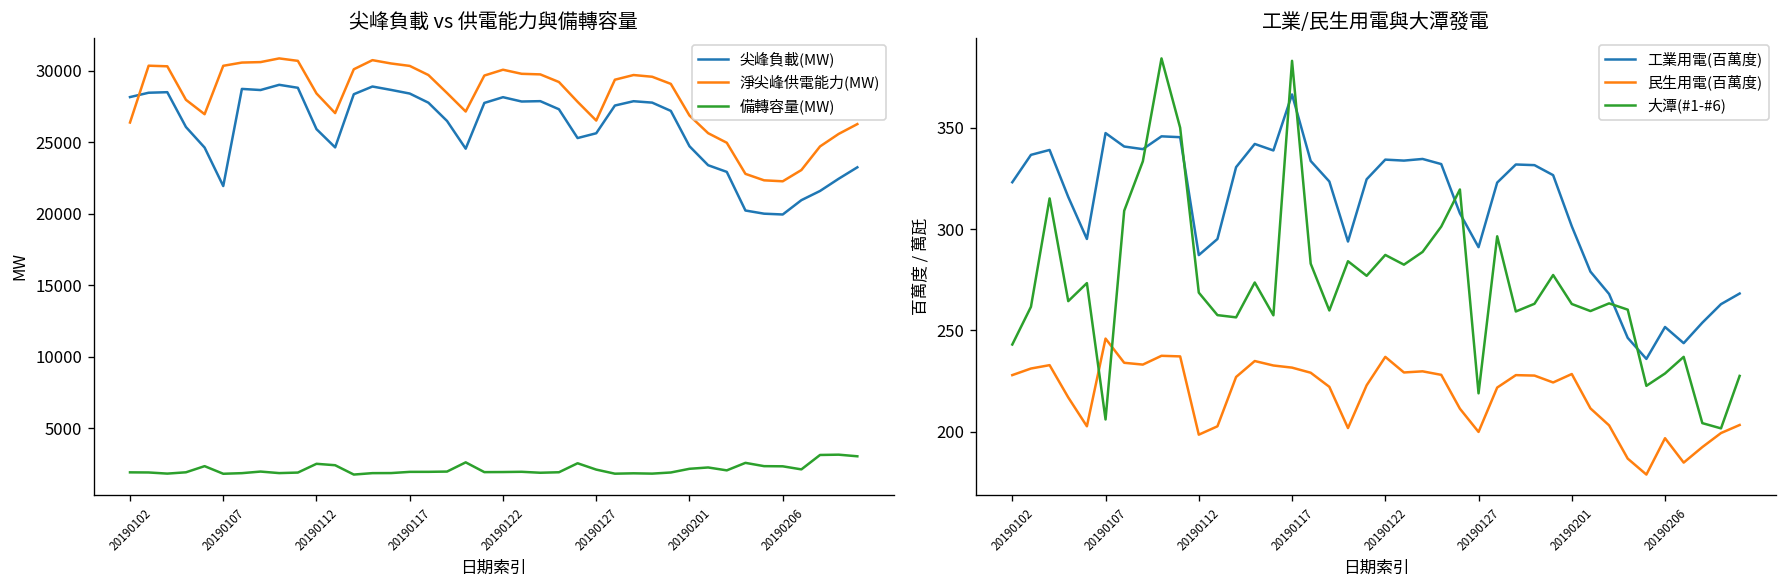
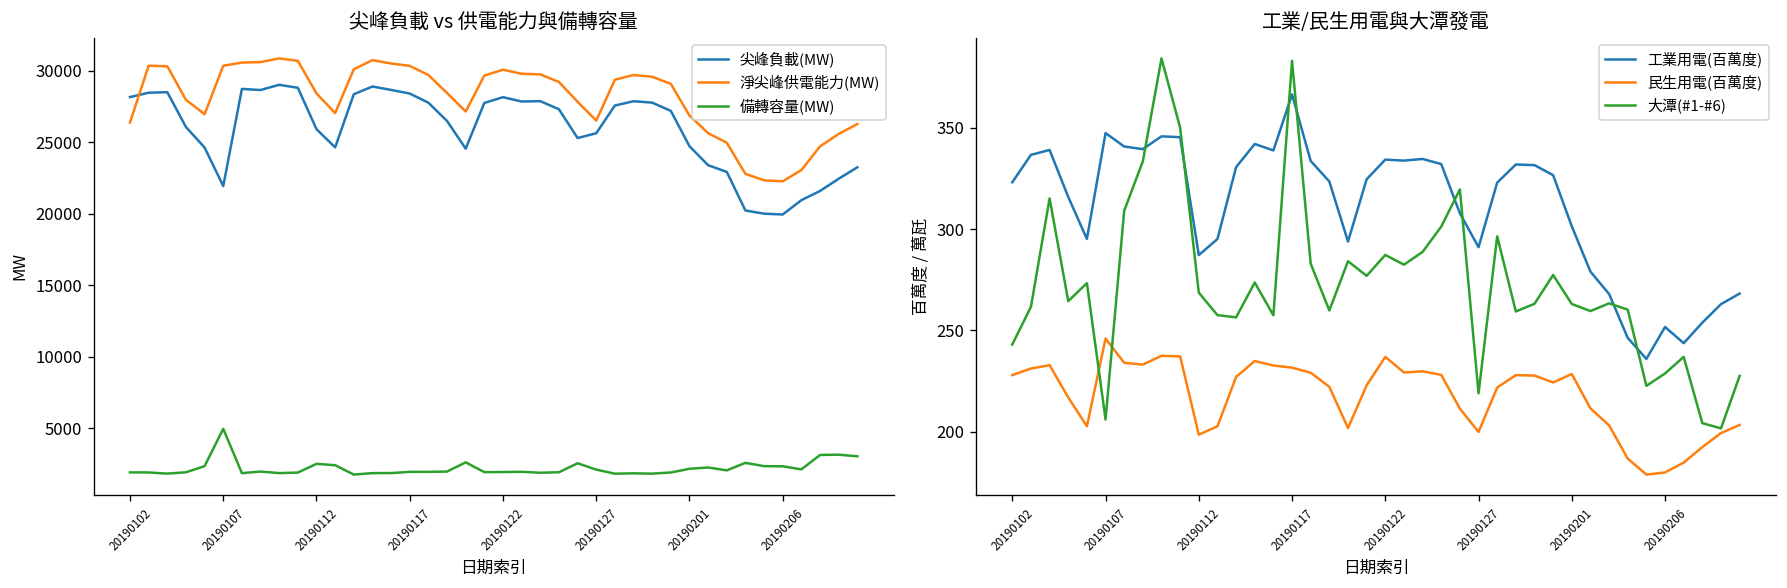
  {
    "尖峰負載 vs 供電能力與備轉容量": {
      "尖峰負載(MW)": {
        "20190102": 28100,
        "20190107": 21900,
        "20190112": 25900,
        "20190117": 28400,
        "20190122": 28100,
        "20190127": 25600,
        "20190201": 24700,
        "20190206": 19900
      },
      "淨尖峰供電能力(MW)": {
        "20190102": 26400,
        "20190107": 30300,
        "20190112": 28400,
        "20190117": 30300,
        "20190122": 30100,
        "20190127": 26500,
        "20190201": 26900,
        "20190206": 22300
      },
      "備轉容量(MW)": {
        "20190102": 1900,
-       "20190107": 1800,
+       "20190107": 4900,
        "20190112": 2500,
        "20190117": 1900,
        "20190122": 1900,
        "20190127": 2100,
        "20190201": 2100,
        "20190206": 2300
      }
    },
    "工業/民生用電與大潭發電": {
      "工業用電(百萬度)": {
        "20190102": 323,
        "20190107": 347,
        "20190112": 287,
        "20190117": 366,
        "20190122": 334,
        "20190127": 291,
        "20190201": 301,
        "20190206": 252
      },
      "民生用電(百萬度)": {
        "20190102": 228,
        "20190107": 246,
        "20190112": 199,
        "20190117": 232,
        "20190122": 237,
        "20190127": 200,
        "20190201": 228,
-       "20190206": 197
+       "20190206": 180
      },
      "大潭(#1-#6)": {
        "20190102": 243,
        "20190107": 206,
        "20190112": 269,
        "20190117": 383,
        "20190122": 287,
        "20190127": 219,
        "20190201": 263,
        "20190206": 229
      }
    }
  }
